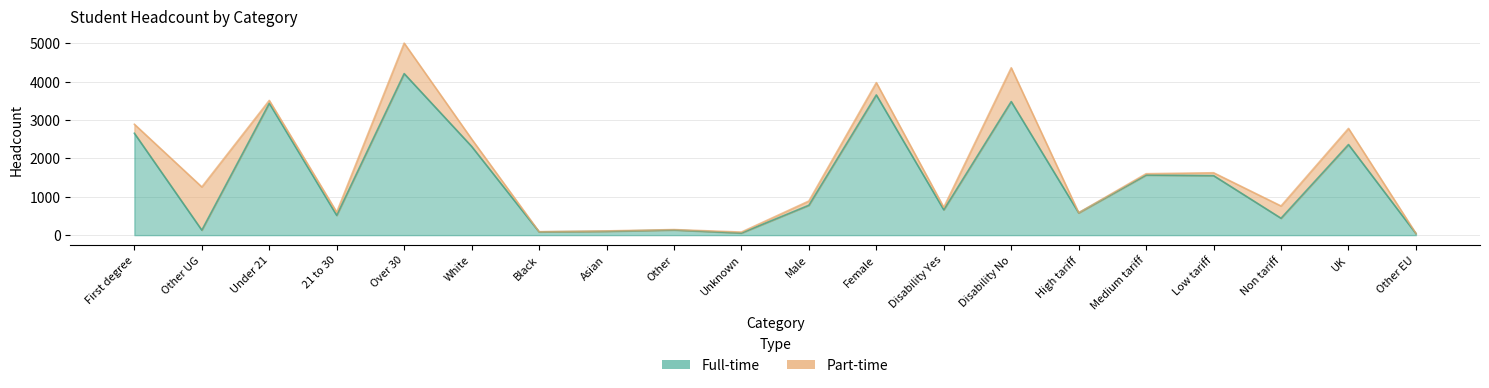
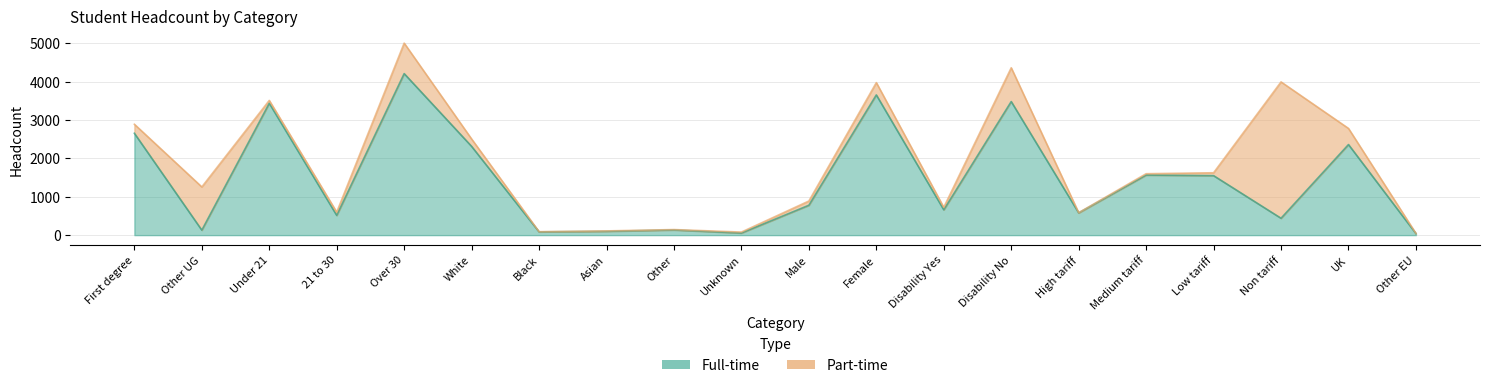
  {
    "Full-time": {
      "First degree": 2700,
      "Other UG": 100,
      "Under 21": 3400,
      "21 to 30": 500,
      "Over 30": 4200,
      "White": 2300,
      "Male": 800,
      "Female": 3700,
      "Disability No": 3500,
      "Low tariff": 1600,
      "Non tariff": 400,
      "UK": 2400
    },
    "Part-time": {
      "First degree": 200,
      "Other UG": 1100,
      "Under 21": 100,
      "21 to 30": 100,
      "Over 30": 800,
      "White": 200,
      "Male": 100,
      "Female": 300,
      "Disability No": 900,
      "Low tariff": 100,
-     "Non tariff": 300,
+     "Non tariff": 3600,
      "UK": 400
    }
  }
